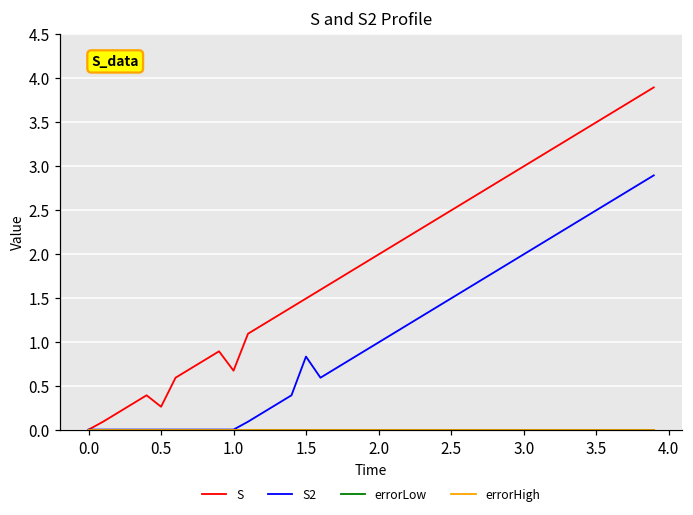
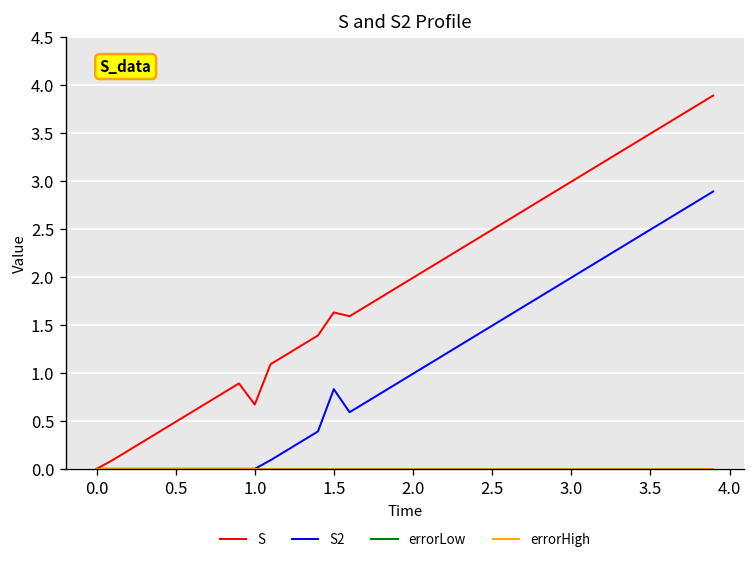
  {
    "S": {
-     "0.5": 0.3,
+     "0.5": 0.5,
      "1.0": 0.7,
-     "1.5": 1.5
+     "1.5": 1.6
    },
    "S2": {
      "1.5": 0.8
    },
    "errorHigh": {
      "1.5": 0.0
    }
  }
